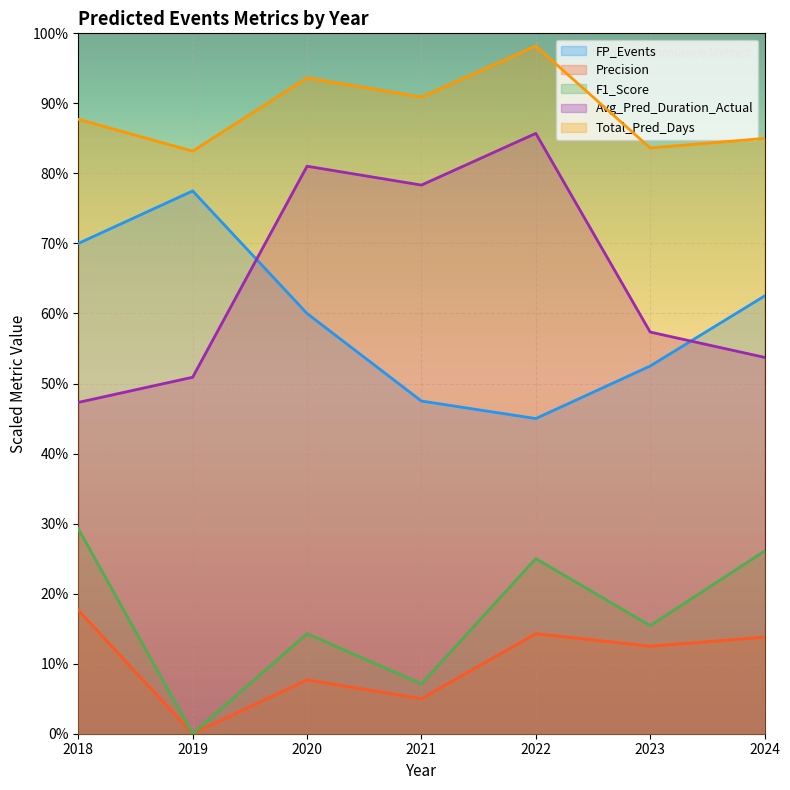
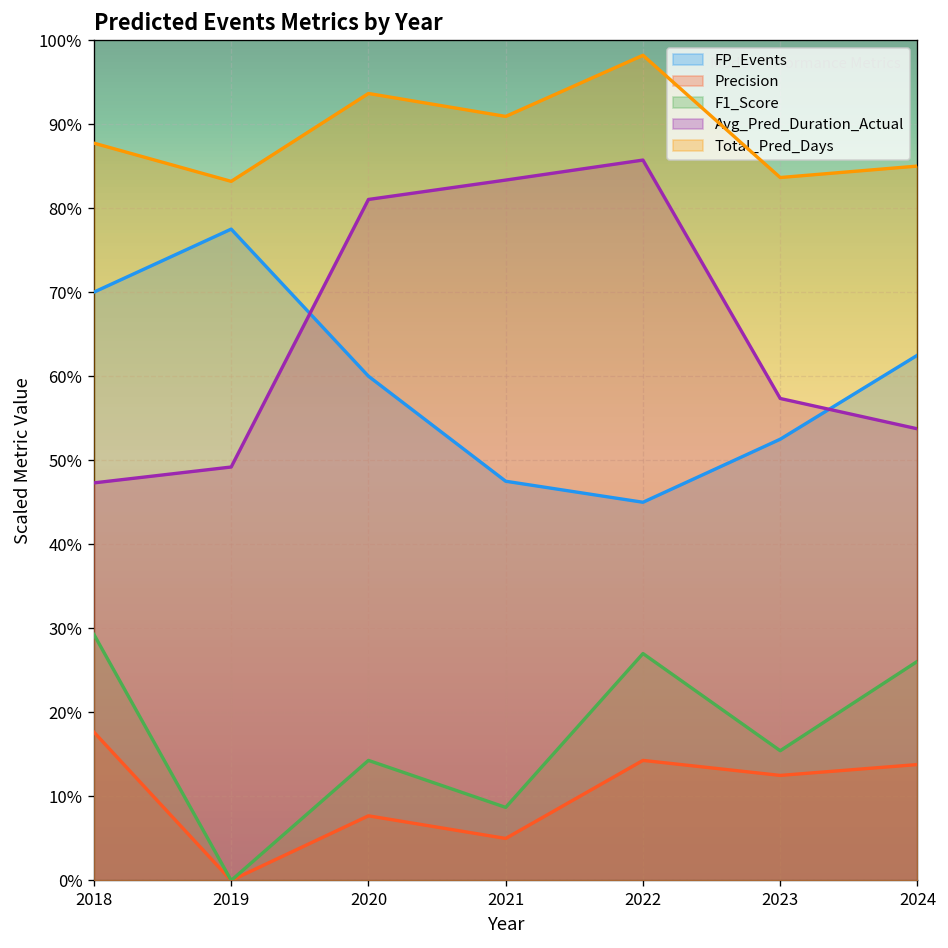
  {
    "FP_Events": {
      "2018": "70%",
      "2019": "78%",
      "2020": "60%",
      "2021": "48%",
      "2022": "45%",
      "2023": "53%",
      "2024": "63%"
    },
    "F1_Score": {
      "2018": "29%",
      "2020": "14%",
-     "2021": "7%",
-     "2022": "25%",
+     "2021": "9%",
+     "2022": "27%",
      "2023": "15%",
      "2024": "26%"
    },
    "Avg_Pred_Duration_Actual": {
      "2018": "47%",
-     "2019": "51%",
+     "2019": "49%",
      "2020": "81%",
-     "2021": "78%",
+     "2021": "83%",
      "2022": "86%",
      "2023": "57%",
      "2024": "54%"
    }
  }
